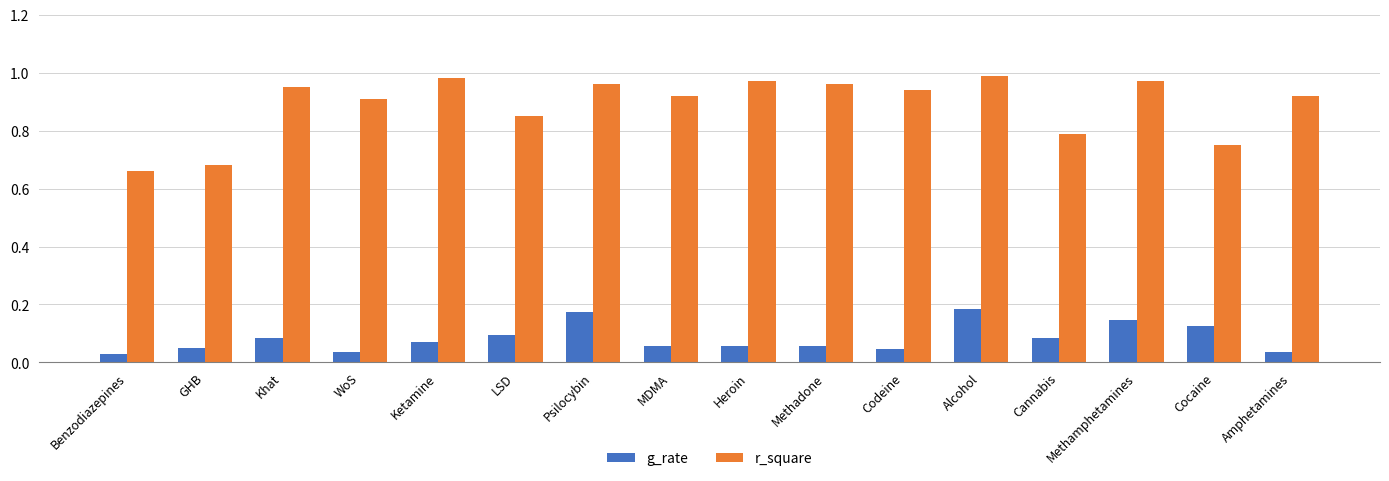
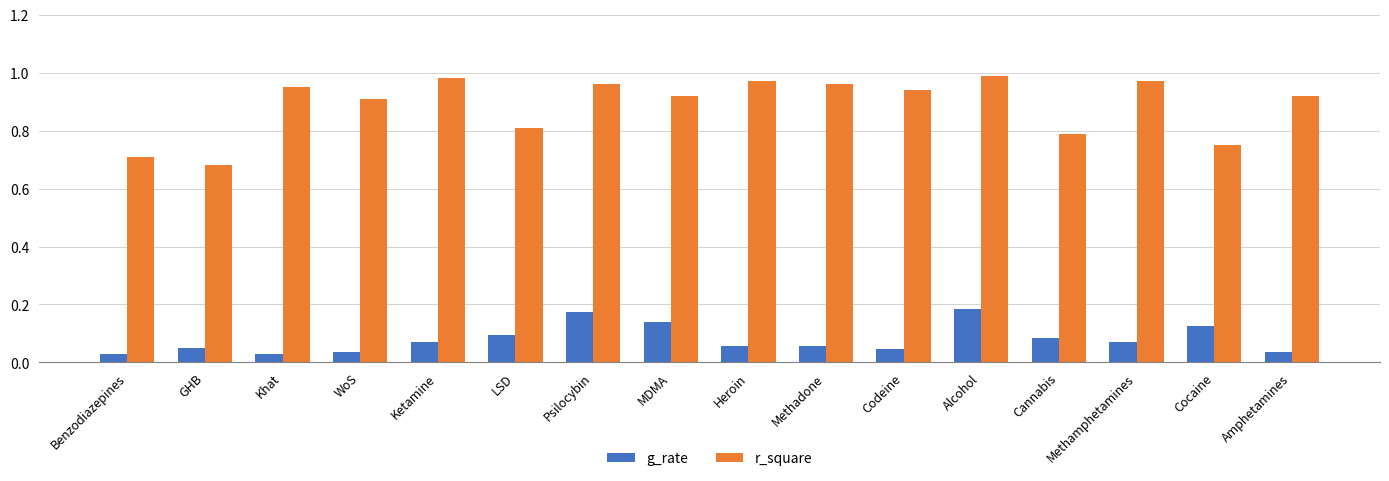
  {
    "g_rate": {
      "Benzodiazepines": 0.03,
      "GHB": 0.05,
-     "Khat": 0.08,
+     "Khat": 0.03,
      "WoS": 0.04,
      "Ketamine": 0.07,
      "LSD": 0.09,
      "Psilocybin": 0.17,
-     "MDMA": 0.06,
+     "MDMA": 0.14,
      "Heroin": 0.06,
      "Methadone": 0.06,
      "Codeine": 0.05,
      "Alcohol": 0.18,
      "Cannabis": 0.08,
-     "Methamphetamines": 0.15,
+     "Methamphetamines": 0.07,
      "Cocaine": 0.13,
      "Amphetamines": 0.04
    },
    "r_square": {
-     "Benzodiazepines": 0.66,
+     "Benzodiazepines": 0.71,
      "GHB": 0.68,
      "Khat": 0.95,
      "WoS": 0.91,
      "Ketamine": 0.98,
-     "LSD": 0.85,
+     "LSD": 0.81,
      "Psilocybin": 0.96,
      "MDMA": 0.92,
      "Heroin": 0.97,
      "Methadone": 0.96,
      "Codeine": 0.94,
      "Alcohol": 0.99,
      "Cannabis": 0.79,
      "Methamphetamines": 0.97,
      "Cocaine": 0.75,
      "Amphetamines": 0.92
    }
  }
